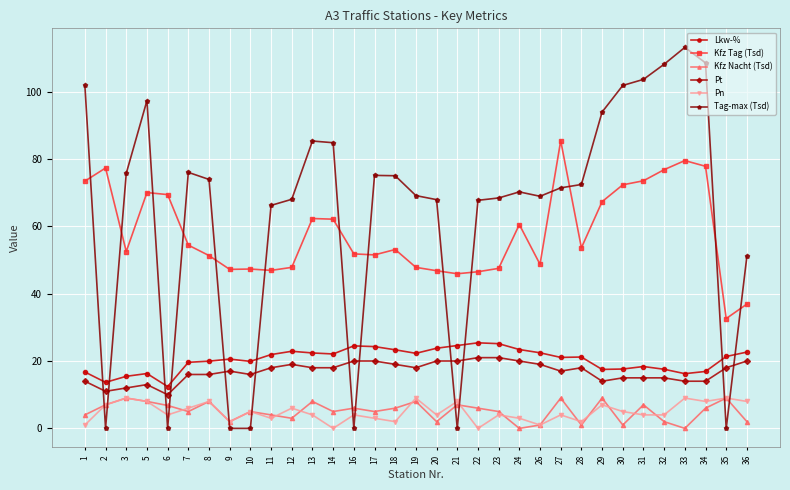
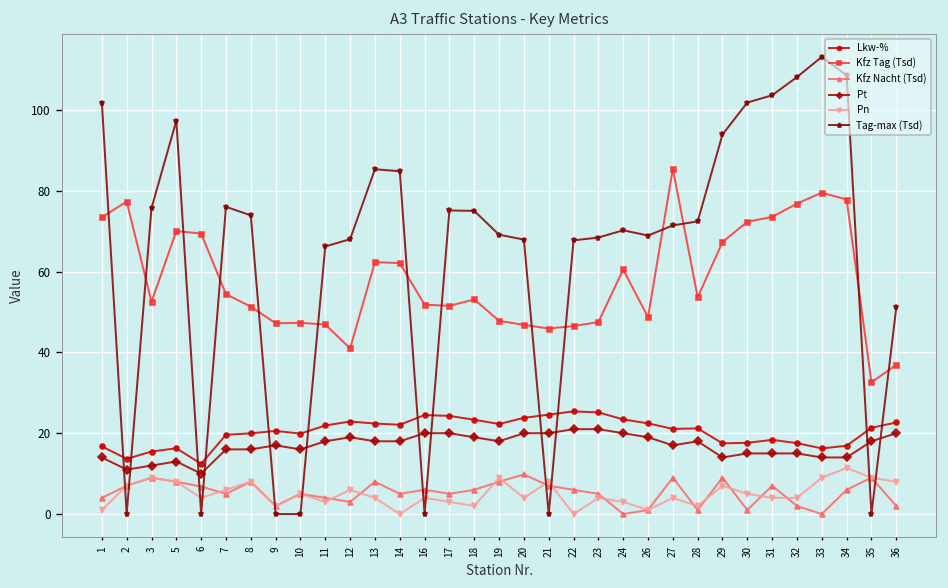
  {
    "Kfz Tag (Tsd)": {
      "1": 73,
      "2": 77,
      "3": 53,
      "5": 70,
      "6": 69,
      "7": 54,
      "8": 51,
      "9": 47,
      "10": 47,
      "11": 47,
-     "12": 48,
+     "12": 41,
      "13": 62,
      "14": 62,
      "16": 52,
      "17": 52,
      "18": 53,
      "19": 48,
      "20": 47,
      "21": 46,
      "22": 47,
      "23": 48,
      "24": 61,
      "26": 49,
      "27": 85,
      "28": 54,
      "29": 67,
      "30": 72,
      "31": 74,
      "32": 77,
      "33": 80,
      "34": 78,
      "35": 33,
      "36": 37
    },
    "Kfz Nacht (Tsd)": {
      "1": 4,
      "6": 7,
      "7": 5,
      "11": 4,
      "12": 3,
      "13": 8,
      "14": 5,
      "16": 6,
      "17": 5,
      "18": 6,
      "19": 8,
-     "20": 2,
+     "20": 10,
      "21": 7,
      "22": 6,
      "23": 5,
      "24": 0,
      "27": 9,
      "28": 1,
      "29": 9,
      "30": 1,
      "31": 7,
      "32": 2,
      "33": 0,
      "34": 6,
      "36": 2
    },
    "Pn": {
      "1": 1,
      "6": 4,
      "7": 6,
      "11": 3,
      "12": 6,
      "13": 4,
      "14": 0,
      "16": 4,
      "17": 3,
      "18": 2,
      "19": 9,
      "20": 4,
      "21": 8,
      "22": 0,
      "23": 4,
      "24": 3,
      "27": 4,
      "28": 2,
      "29": 7,
      "30": 5,
      "31": 4,
      "32": 4,
      "33": 9,
-     "34": 8,
+     "34": 11,
      "36": 8
    }
  }
